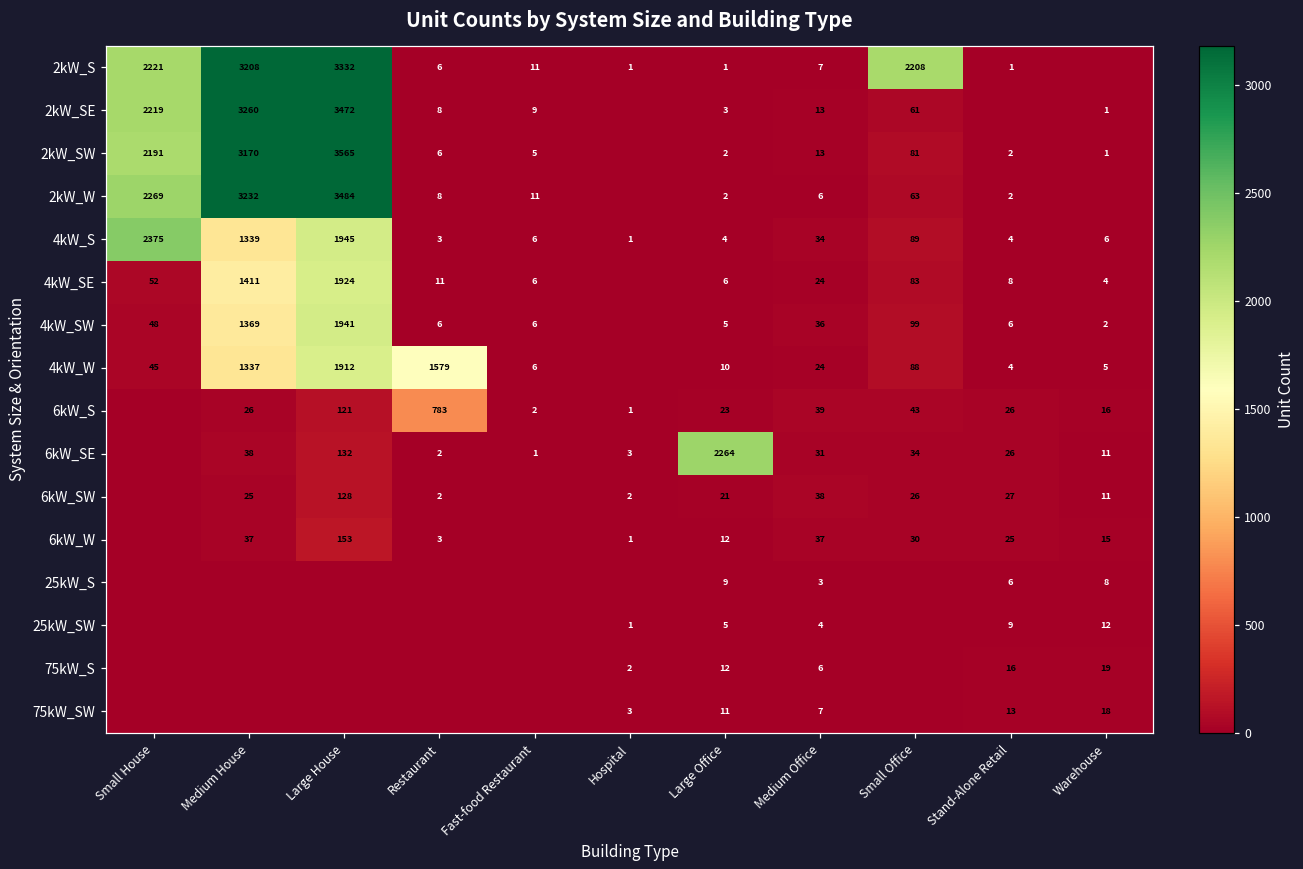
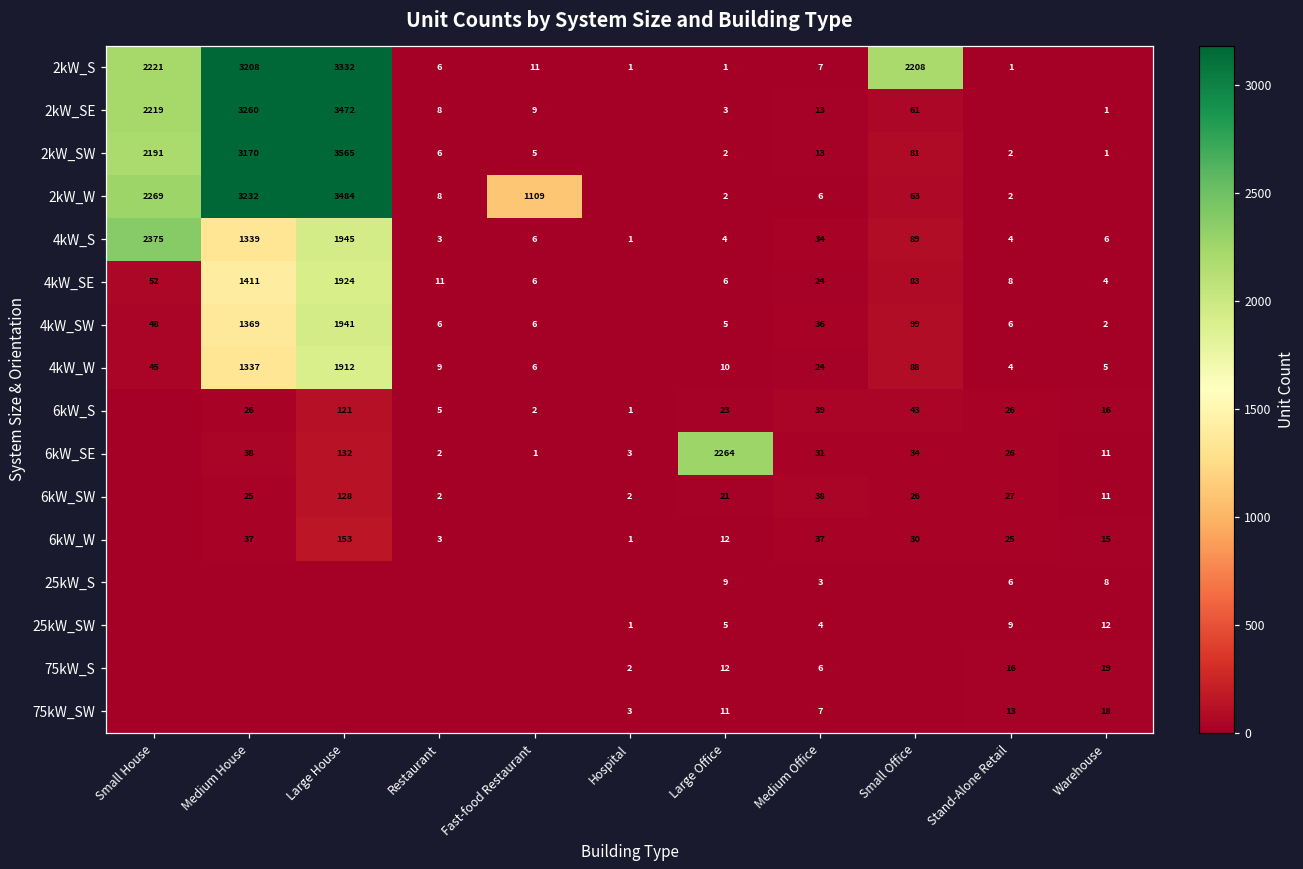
  {
    "2kW_S": {
      "Small House": 2221,
      "Medium House": 3208,
      "Large House": 3332,
      "Restaurant": 6,
      "Fast-food Restaurant": 11,
      "Hospital": 1,
      "Large Office": 1,
      "Medium Office": 7,
      "Small Office": 2208,
      "Stand-Alone Retail": 1
    },
    "2kW_SE": {
      "Small House": 2219,
      "Medium House": 3260,
      "Large House": 3472,
      "Restaurant": 8,
      "Fast-food Restaurant": 9,
      "Large Office": 3,
      "Medium Office": 13,
      "Small Office": 61,
      "Warehouse": 1
    },
    "2kW_SW": {
      "Small House": 2191,
      "Medium House": 3170,
      "Large House": 3565,
      "Restaurant": 6,
      "Fast-food Restaurant": 5,
      "Large Office": 2,
      "Medium Office": 13,
      "Small Office": 81,
      "Stand-Alone Retail": 2,
      "Warehouse": 1
    },
    "2kW_W": {
      "Small House": 2269,
      "Medium House": 3232,
      "Large House": 3484,
      "Restaurant": 8,
-     "Fast-food Restaurant": 11,
+     "Fast-food Restaurant": 1109,
      "Large Office": 2,
      "Medium Office": 6,
      "Small Office": 63,
      "Stand-Alone Retail": 2
    },
    "4kW_S": {
      "Small House": 2375,
      "Medium House": 1339,
      "Large House": 1945,
      "Restaurant": 3,
      "Fast-food Restaurant": 6,
      "Hospital": 1,
      "Large Office": 4,
      "Medium Office": 34,
      "Small Office": 89,
      "Stand-Alone Retail": 4,
      "Warehouse": 6
    },
    "4kW_SE": {
      "Small House": 52,
      "Medium House": 1411,
      "Large House": 1924,
      "Restaurant": 11,
      "Fast-food Restaurant": 6,
      "Large Office": 6,
      "Medium Office": 24,
      "Small Office": 83,
      "Stand-Alone Retail": 8,
      "Warehouse": 4
    },
    "4kW_SW": {
      "Small House": 48,
      "Medium House": 1369,
      "Large House": 1941,
      "Restaurant": 6,
      "Fast-food Restaurant": 6,
      "Large Office": 5,
      "Medium Office": 36,
      "Small Office": 99,
      "Stand-Alone Retail": 6,
      "Warehouse": 2
    },
    "4kW_W": {
      "Small House": 45,
      "Medium House": 1337,
      "Large House": 1912,
-     "Restaurant": 1579,
+     "Restaurant": 9,
      "Fast-food Restaurant": 6,
      "Large Office": 10,
      "Medium Office": 24,
      "Small Office": 88,
      "Stand-Alone Retail": 4,
      "Warehouse": 5
    },
    "6kW_S": {
      "Medium House": 26,
      "Large House": 121,
-     "Restaurant": 783,
+     "Restaurant": 5,
      "Fast-food Restaurant": 2,
      "Hospital": 1,
      "Large Office": 23,
      "Medium Office": 39,
      "Small Office": 43,
      "Stand-Alone Retail": 26,
      "Warehouse": 16
    },
    "6kW_SE": {
      "Medium House": 38,
      "Large House": 132,
      "Restaurant": 2,
      "Fast-food Restaurant": 1,
      "Hospital": 3,
      "Large Office": 2264,
      "Medium Office": 31,
      "Small Office": 34,
      "Stand-Alone Retail": 26,
      "Warehouse": 11
    },
    "6kW_SW": {
      "Medium House": 25,
      "Large House": 128,
      "Restaurant": 2,
      "Hospital": 2,
      "Large Office": 21,
      "Medium Office": 38,
      "Small Office": 26,
      "Stand-Alone Retail": 27,
      "Warehouse": 11
    },
    "6kW_W": {
      "Medium House": 37,
      "Large House": 153,
      "Restaurant": 3,
      "Hospital": 1,
      "Large Office": 12,
      "Medium Office": 37,
      "Small Office": 30,
      "Stand-Alone Retail": 25,
      "Warehouse": 15
    },
    "25kW_S": {
      "Large Office": 9,
      "Medium Office": 3,
      "Stand-Alone Retail": 6,
      "Warehouse": 8
    },
    "25kW_SW": {
      "Hospital": 1,
      "Large Office": 5,
      "Medium Office": 4,
      "Stand-Alone Retail": 9,
      "Warehouse": 12
    },
    "75kW_S": {
      "Hospital": 2,
      "Large Office": 12,
      "Medium Office": 6,
      "Stand-Alone Retail": 16,
      "Warehouse": 19
    },
    "75kW_SW": {
      "Hospital": 3,
      "Large Office": 11,
      "Medium Office": 7,
      "Stand-Alone Retail": 13,
      "Warehouse": 18
    }
  }
